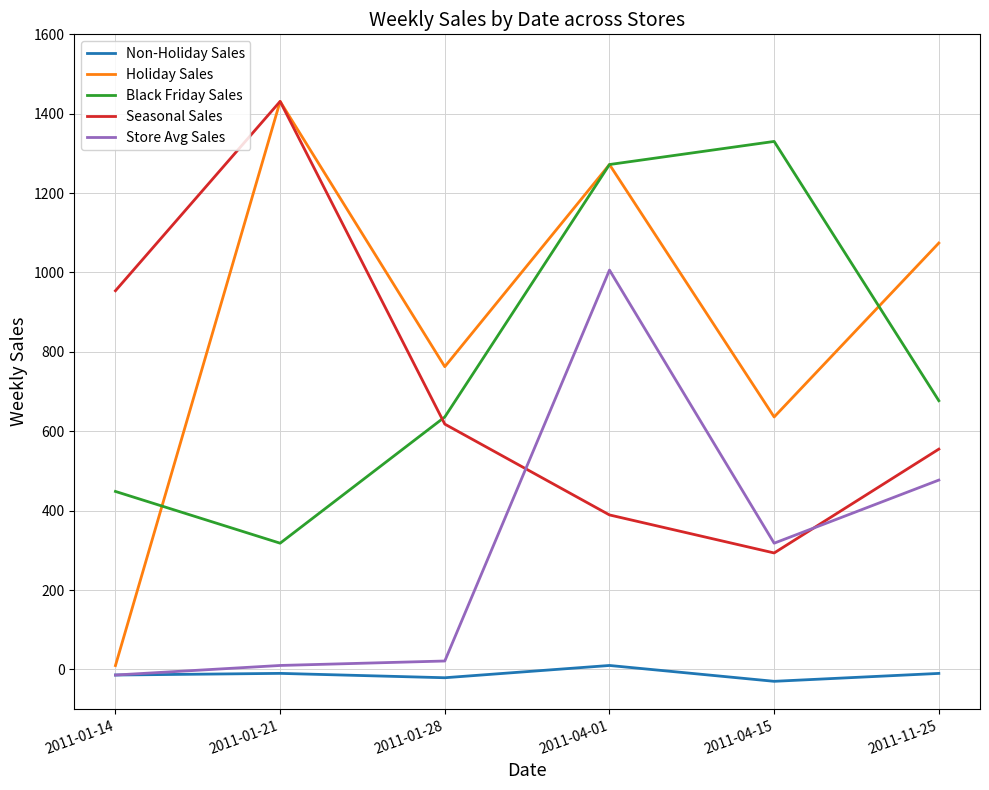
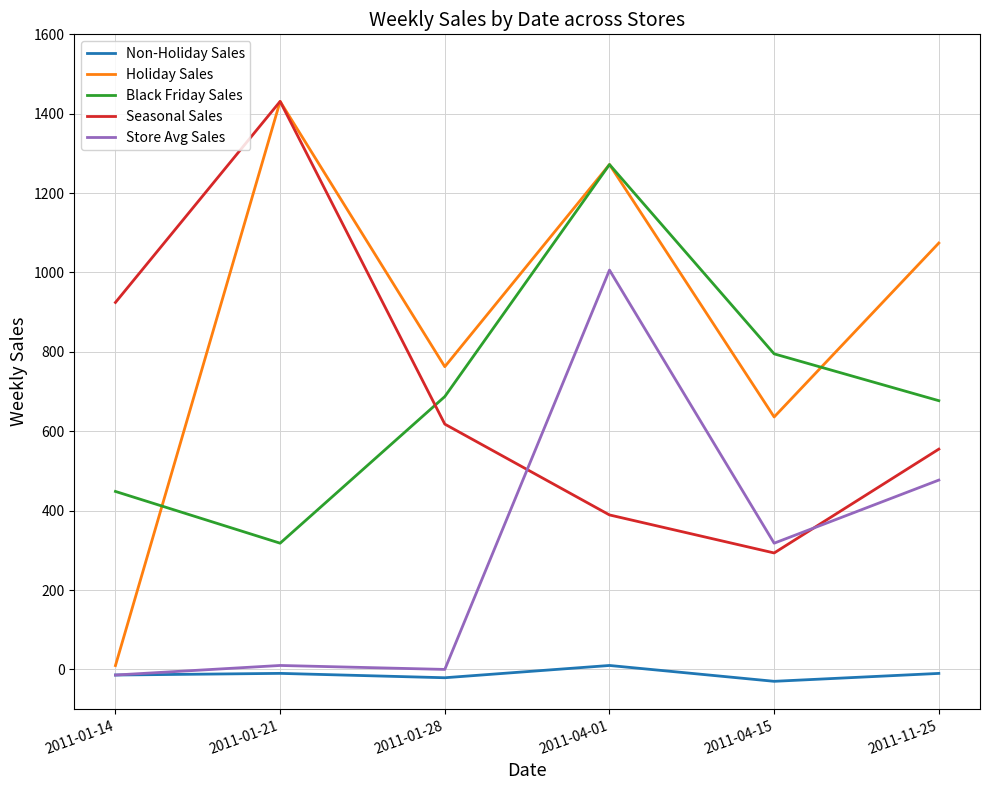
  {
    "Non-Holiday Sales": {
      "2011-01-21": -10,
      "2011-01-28": -20,
      "2011-04-01": 10,
      "2011-04-15": -30,
      "2011-11-25": -10
    },
    "Holiday Sales": {
      "2011-01-14": 10,
      "2011-01-28": 760,
      "2011-04-15": 640,
      "2011-11-25": 1070
    },
    "Black Friday Sales": {
      "2011-01-14": 450,
      "2011-01-21": 320,
-     "2011-01-28": 640,
-     "2011-04-15": 1330,
+     "2011-01-28": 690,
+     "2011-04-15": 800,
      "2011-11-25": 680
    },
    "Seasonal Sales": {
-     "2011-01-14": 950,
+     "2011-01-14": 920,
      "2011-01-28": 620,
      "2011-04-01": 390,
      "2011-04-15": 290,
      "2011-11-25": 560
    },
    "Store Avg Sales": {
      "2011-01-21": 10,
-     "2011-01-28": 20,
+     "2011-01-28": 0,
      "2011-04-01": 1010,
      "2011-04-15": 320,
      "2011-11-25": 480
    }
  }
